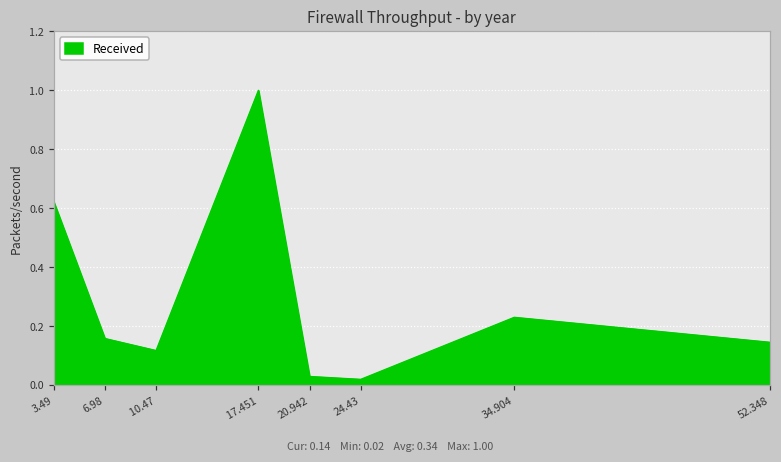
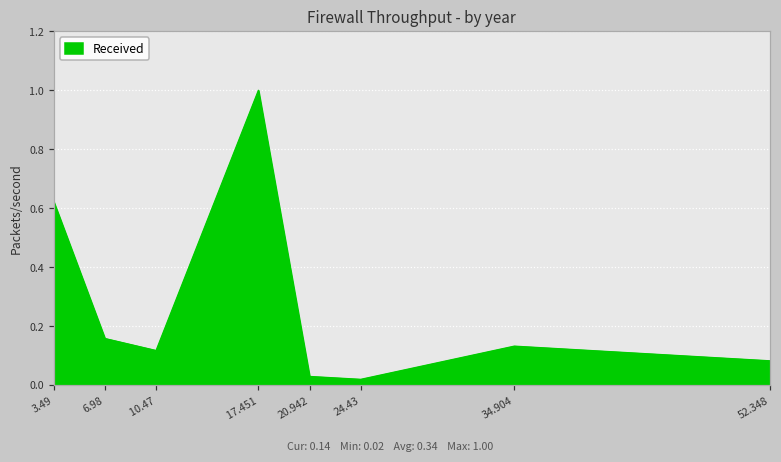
  {
    "3.49": 0.62,
    "6.98": 0.16,
    "10.47": 0.12,
    "17.451": 1.00,
    "20.942": 0.03,
    "24.43": 0.02,
-   "34.904": 0.23,
-   "52.348": 0.14
+   "34.904": 0.13,
+   "52.348": 0.08
  }
